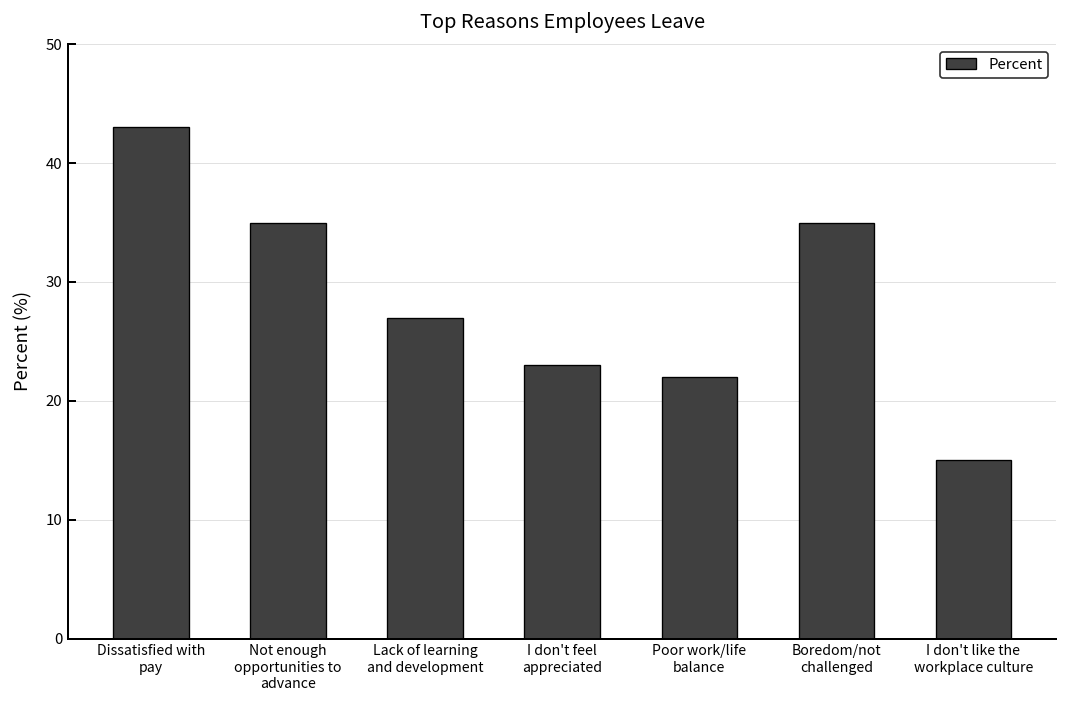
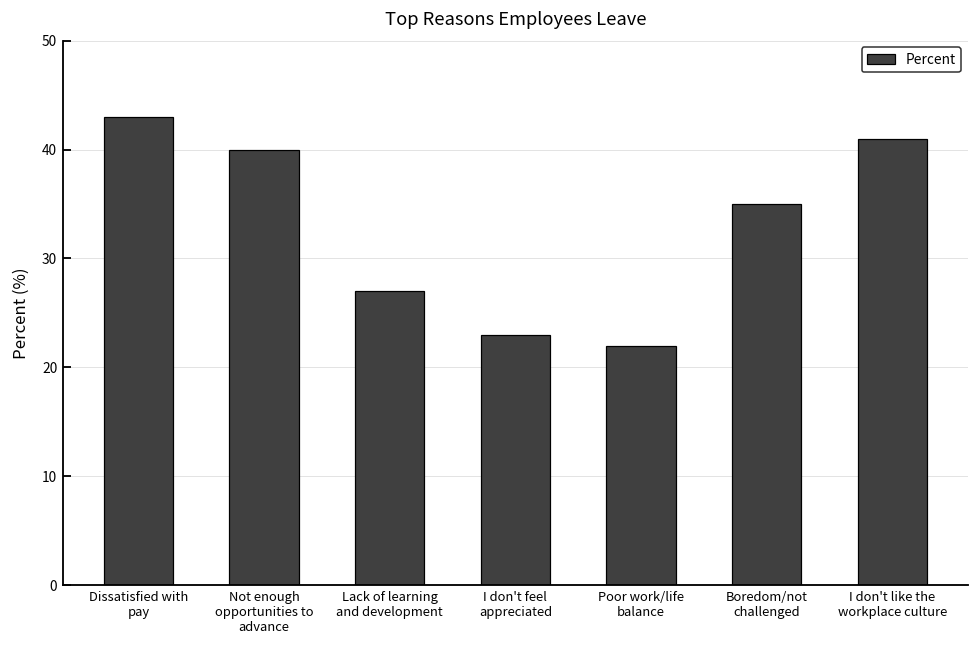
  {
    "Dissatisfied with pay": 43,
-   "Not enough opportunities to advance": 35,
+   "Not enough opportunities to advance": 40,
    "Lack of learning and development": 27,
    "I don't feel appreciated": 23,
    "Poor work/life balance": 22,
    "Boredom/not challenged": 35,
-   "I don't like the workplace culture": 15
+   "I don't like the workplace culture": 41
  }
